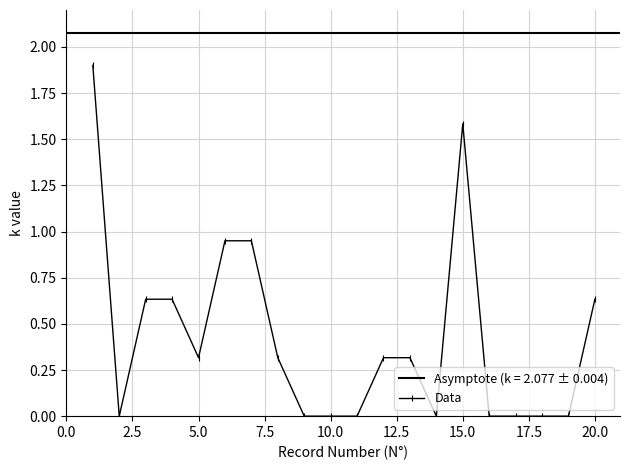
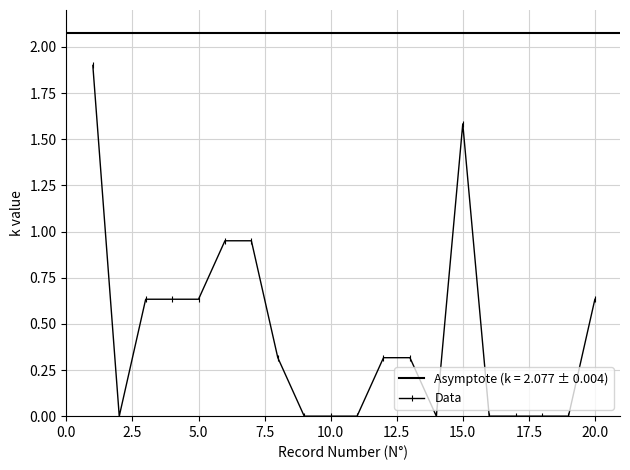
  {
-   "5.0": 0.32,
+   "5.0": 0.63,
    "10.0": 0.00,
    "15.0": 1.58,
    "20.0": 0.63
  }
